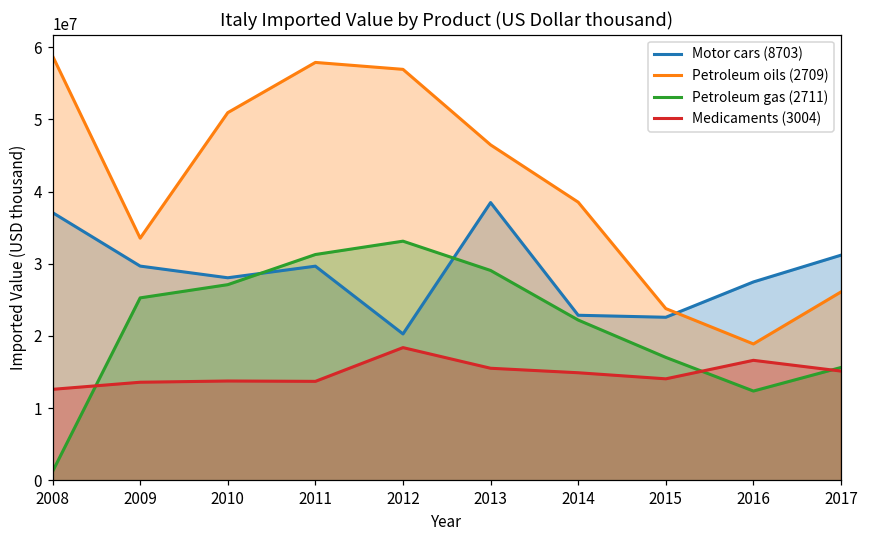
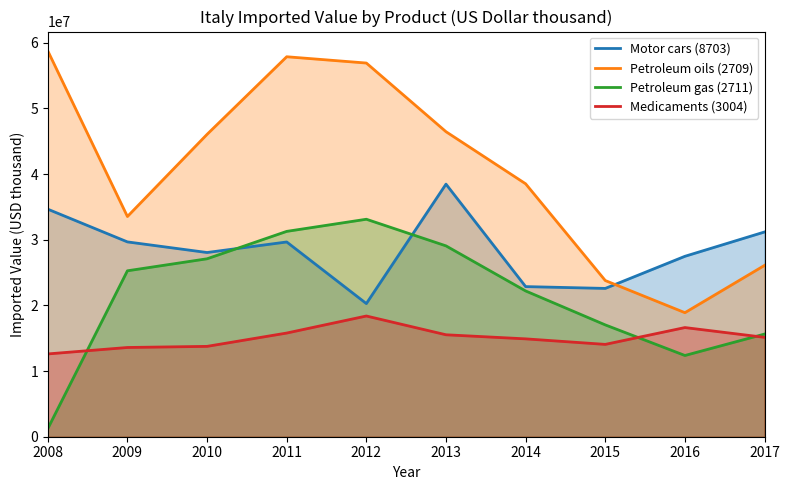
  {
    "Motor cars (8703)": {
-     "2008": 37000000,
+     "2008": 35000000,
      "2009": 30000000,
      "2010": 28000000,
      "2011": 30000000,
      "2012": 20000000,
      "2013": 38000000,
      "2014": 23000000,
      "2015": 23000000,
      "2016": 27000000,
      "2017": 31000000
    },
    "Petroleum oils (2709)": {
      "2008": 59000000,
      "2009": 34000000,
-     "2010": 51000000,
+     "2010": 46000000,
      "2011": 58000000,
      "2012": 57000000,
      "2013": 46000000,
      "2014": 39000000,
      "2015": 24000000,
      "2016": 19000000,
      "2017": 26000000
    },
    "Petroleum gas (2711)": {
      "2008": 1000000,
      "2009": 25000000,
      "2010": 27000000,
      "2011": 31000000,
      "2012": 33000000,
      "2013": 29000000,
      "2014": 22000000,
      "2015": 17000000,
      "2016": 12000000,
      "2017": 16000000
    },
    "Medicaments (3004)": {
      "2008": 13000000,
      "2009": 14000000,
      "2010": 14000000,
-     "2011": 14000000,
+     "2011": 16000000,
      "2012": 18000000,
      "2013": 16000000,
      "2014": 15000000,
      "2015": 14000000,
      "2016": 17000000,
      "2017": 15000000
    }
  }
